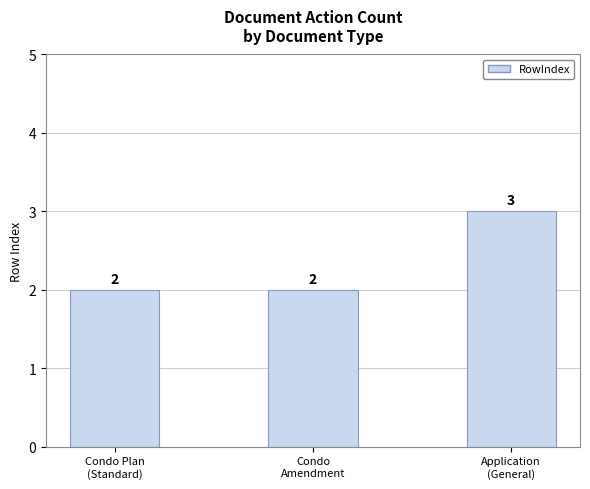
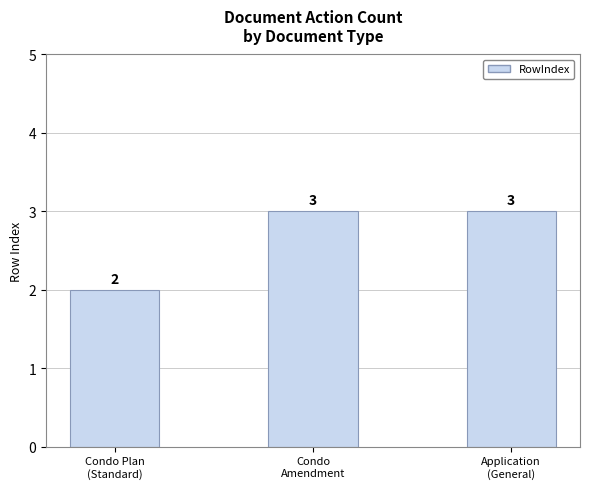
  {
    "Condo Plan (Standard)": 2,
-   "Condo Amendment": 2,
+   "Condo Amendment": 3,
    "Application (General)": 3
  }
